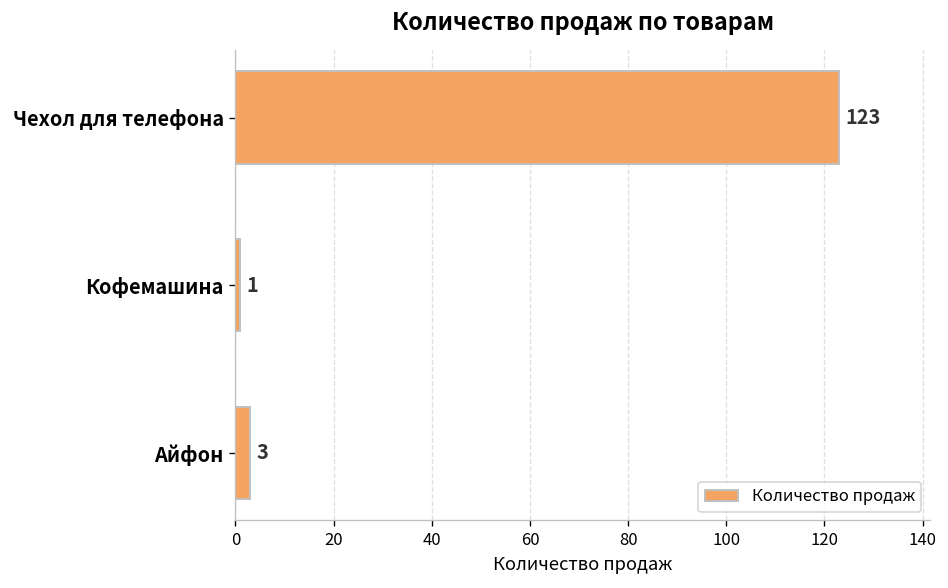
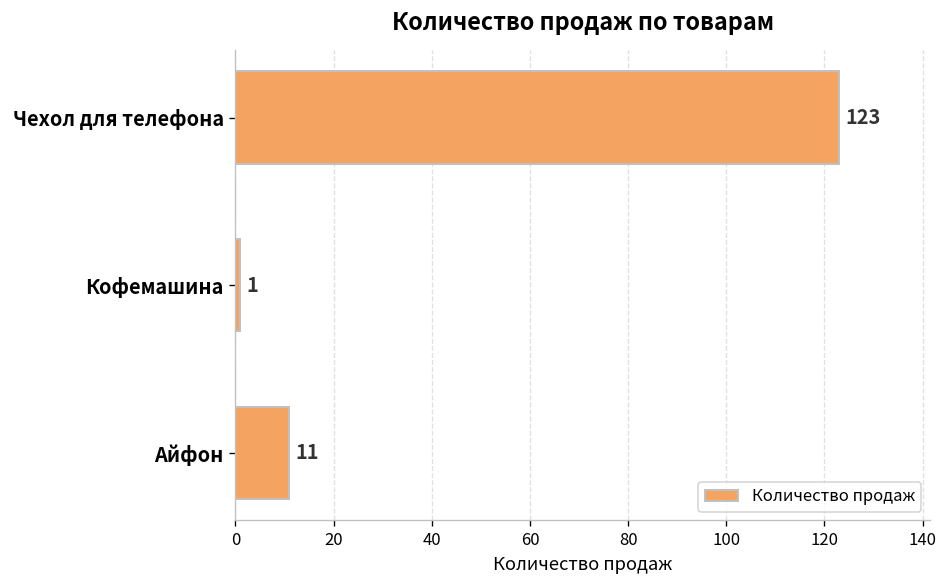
  {
    "Чехол для телефона": 123,
    "Кофемашина": 1,
-   "Айфон": 3
+   "Айфон": 11
  }
